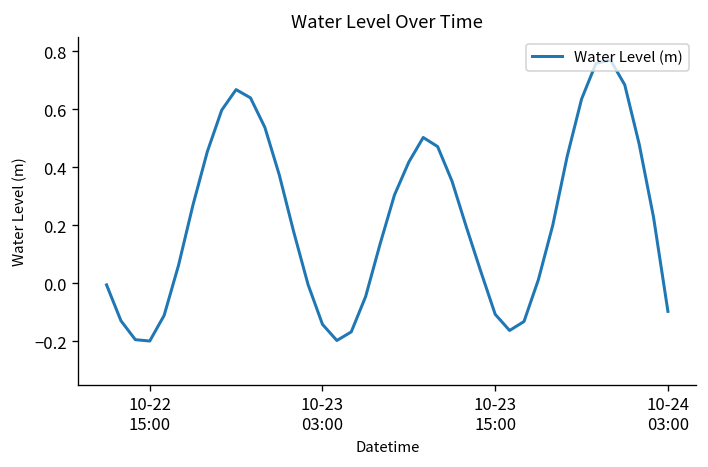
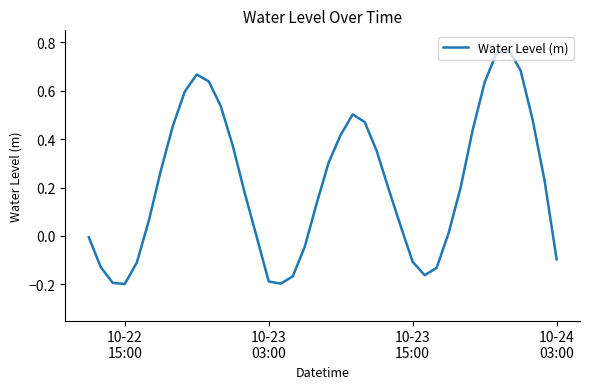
  {
    "10-22 15:00": -0.20,
-   "10-23 03:00": -0.14,
+   "10-23 03:00": -0.19,
    "10-23 15:00": -0.11,
    "10-24 03:00": -0.10
  }
